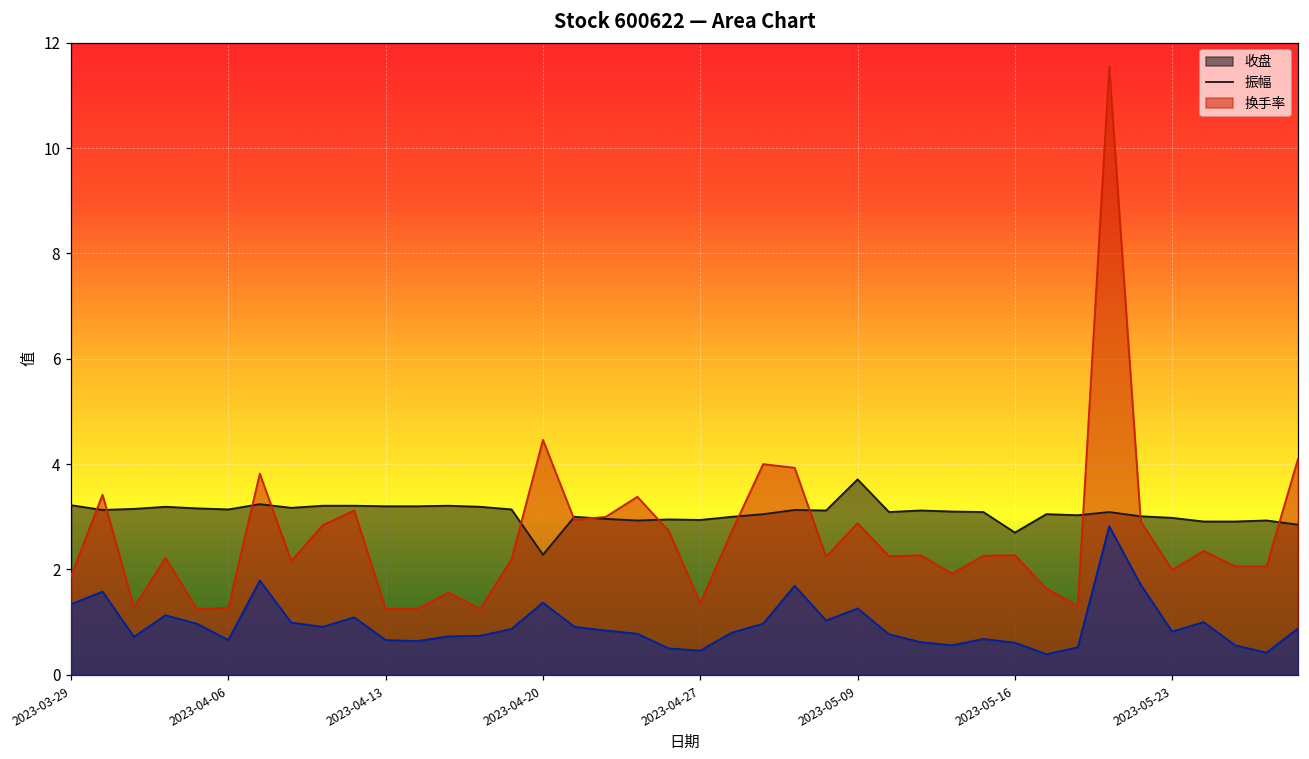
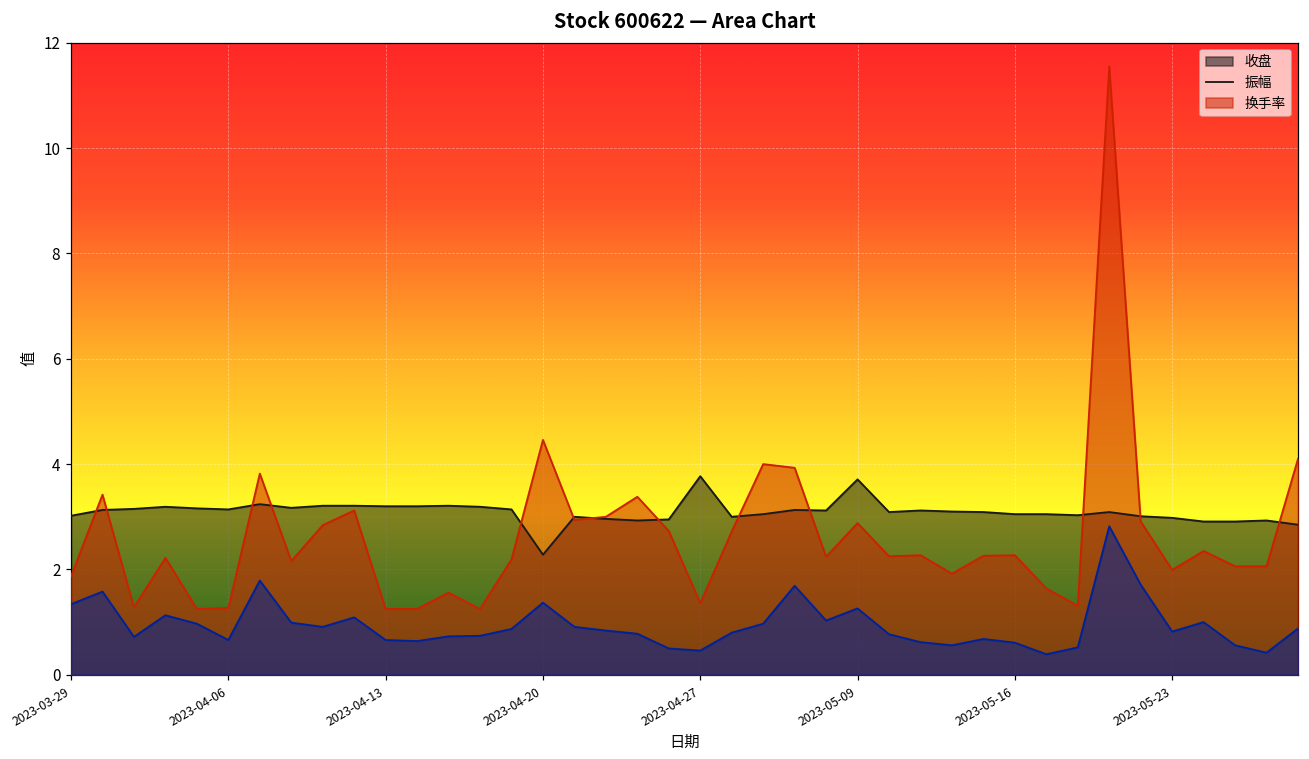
  {
    "收盘": {
-     "2023-03-29": 3.2,
+     "2023-03-29": 3.0,
      "2023-04-06": 3.1,
      "2023-04-13": 3.2,
      "2023-04-20": 2.3,
-     "2023-04-27": 2.9,
+     "2023-04-27": 3.8,
      "2023-05-09": 3.7,
-     "2023-05-16": 2.7,
+     "2023-05-16": 3.1,
      "2023-05-23": 3.0
    }
  }
